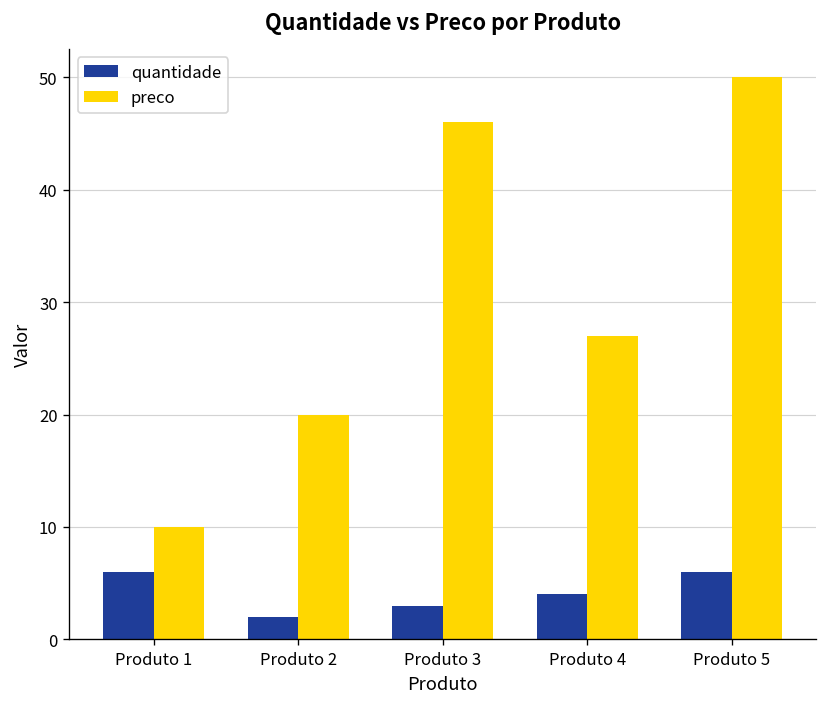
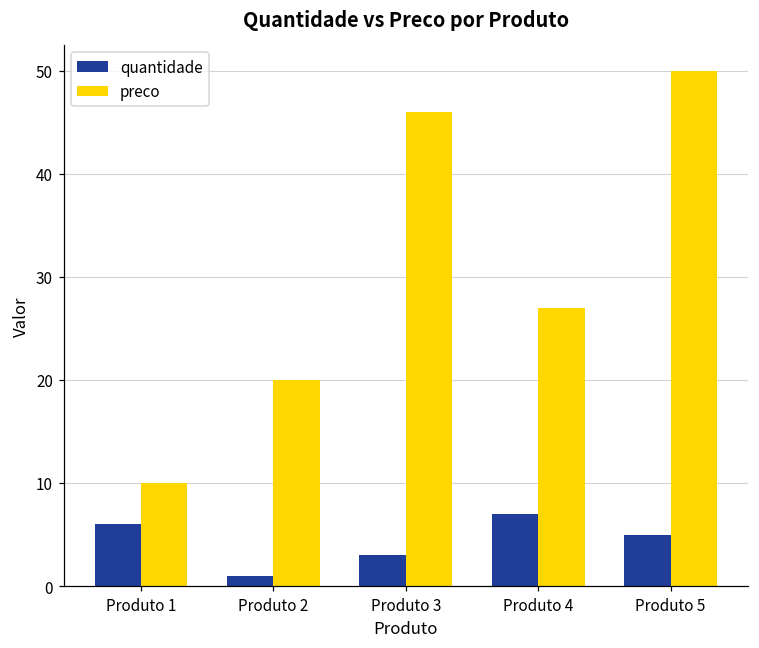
  {
    "quantidade": {
      "Produto 1": 6,
-     "Produto 2": 2,
+     "Produto 2": 1,
      "Produto 3": 3,
-     "Produto 4": 4,
-     "Produto 5": 6
+     "Produto 4": 7,
+     "Produto 5": 5
    },
    "preco": {
      "Produto 1": 10,
      "Produto 2": 20,
      "Produto 3": 46,
      "Produto 4": 27,
      "Produto 5": 50
    }
  }
